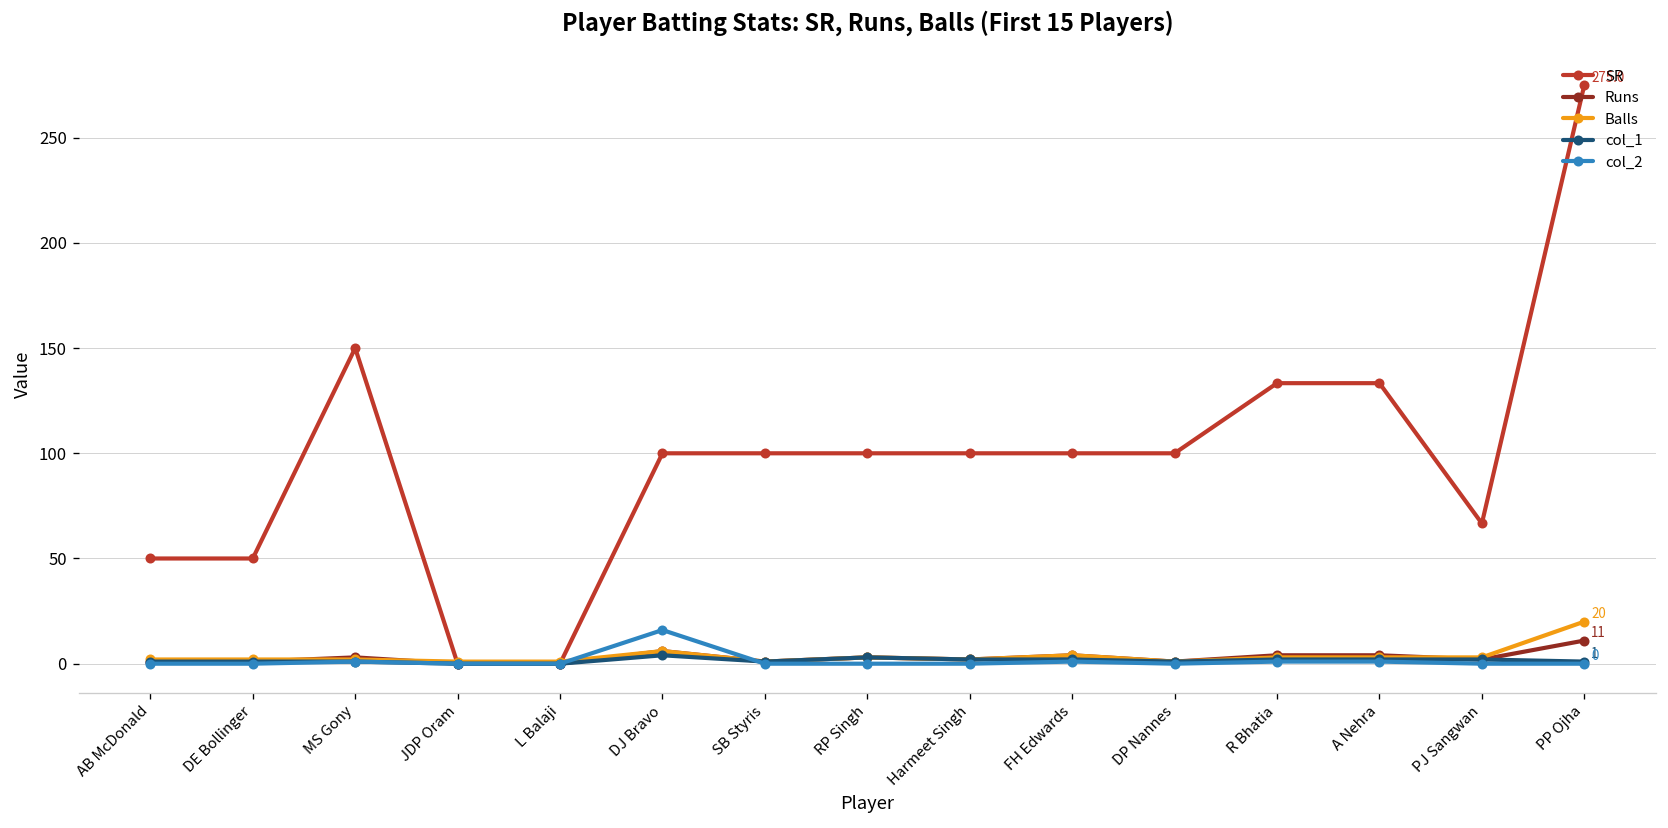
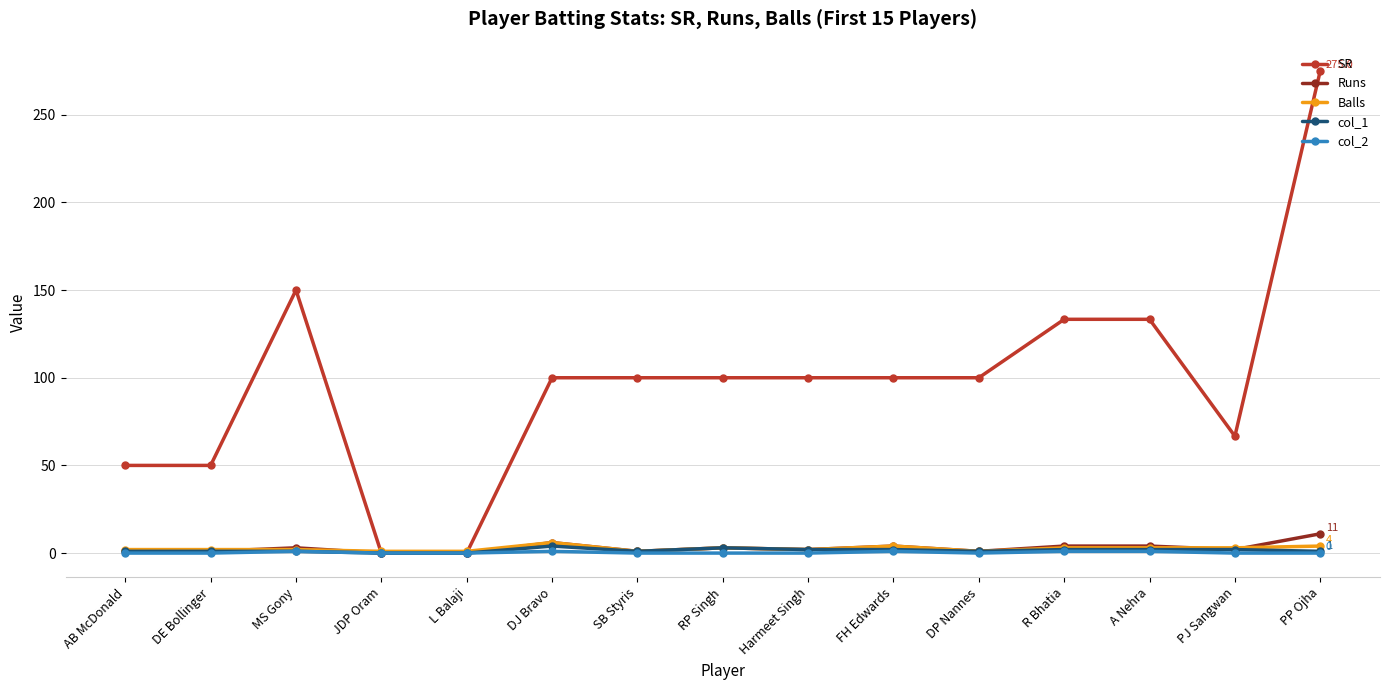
  {
    "Balls": {
-     "PP Ojha": 20
+     "PP Ojha": 4
    },
    "col_1": {
      "DJ Bravo": 4
    },
    "col_2": {
-     "DJ Bravo": 16,
+     "DJ Bravo": 1,
      "RP Singh": 0,
      "Harmeet Singh": 0,
      "PJ Sangwan": 0
    }
  }
